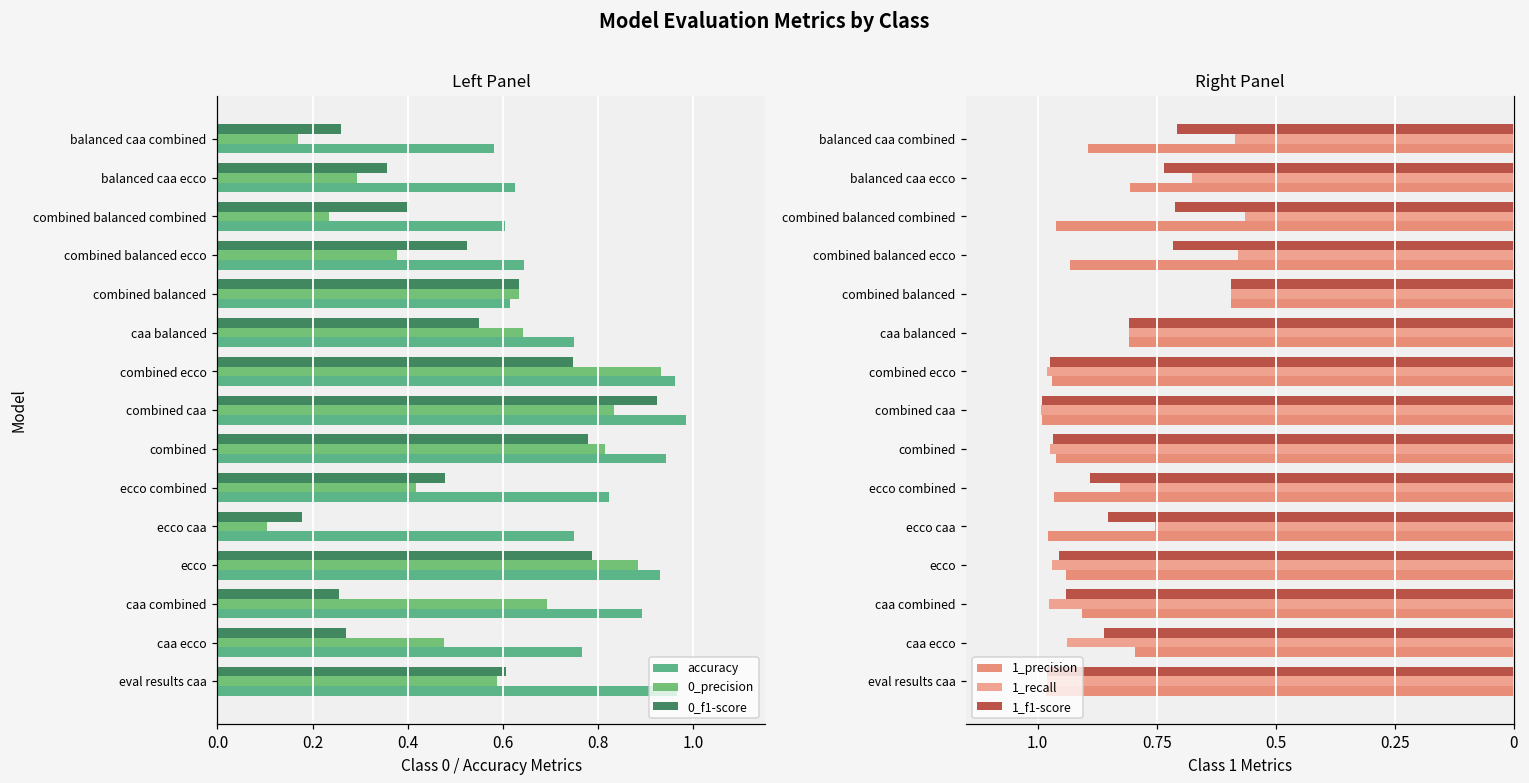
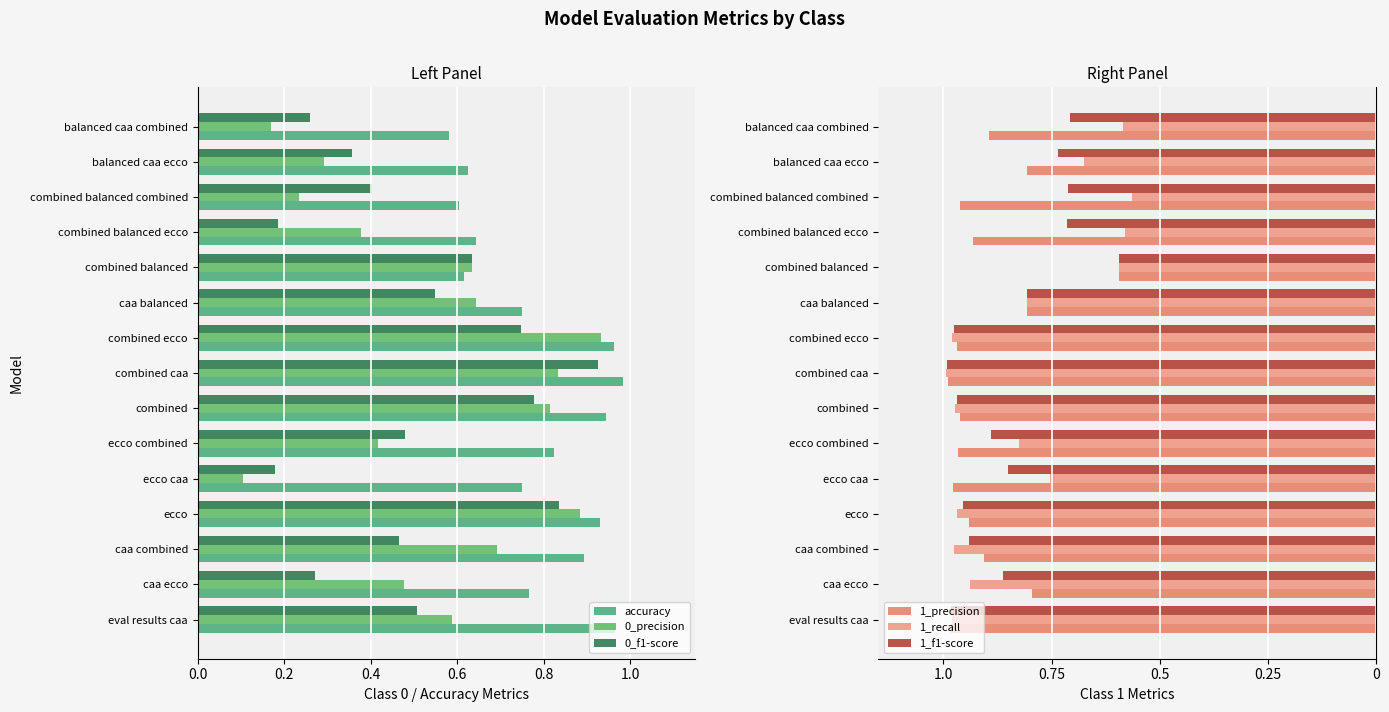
  {
    "Left Panel": {
      "0_f1-score": {
        "balanced caa combined": 0.26,
        "balanced caa ecco": 0.36,
        "combined balanced combined": 0.40,
-       "combined balanced ecco": 0.52,
+       "combined balanced ecco": 0.18,
        "combined balanced": 0.63,
        "caa balanced": 0.55,
        "combined ecco": 0.75,
        "combined caa": 0.92,
        "combined": 0.78,
        "ecco combined": 0.48,
        "ecco caa": 0.18,
-       "ecco": 0.79,
-       "caa combined": 0.25,
+       "ecco": 0.84,
+       "caa combined": 0.46,
        "caa ecco": 0.27,
-       "eval results caa": 0.61
+       "eval results caa": 0.51
      }
    }
  }
